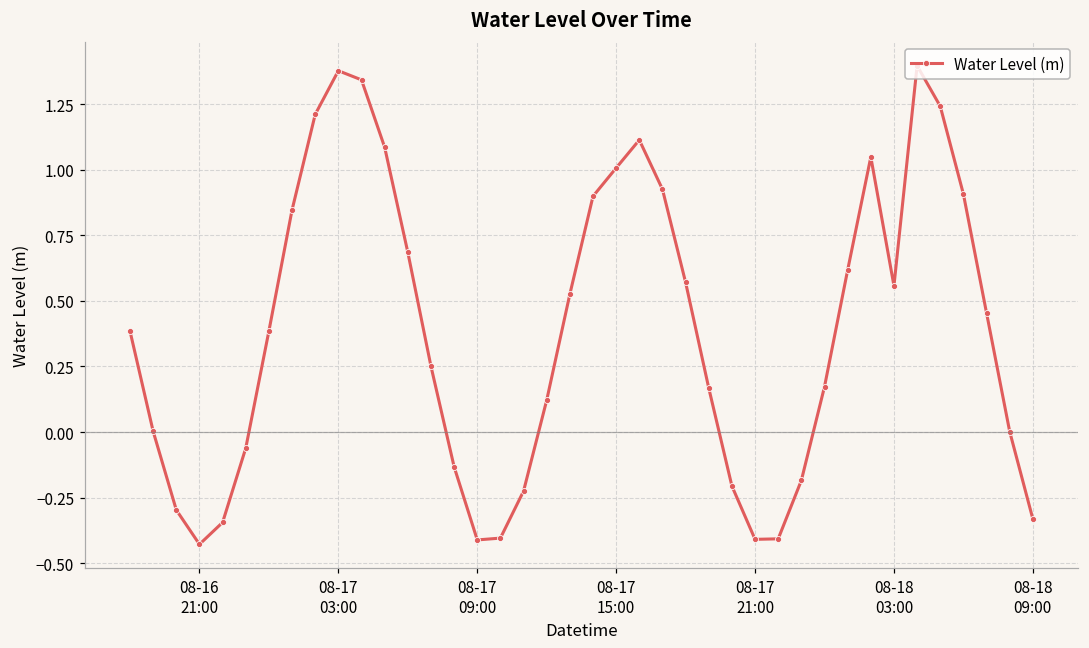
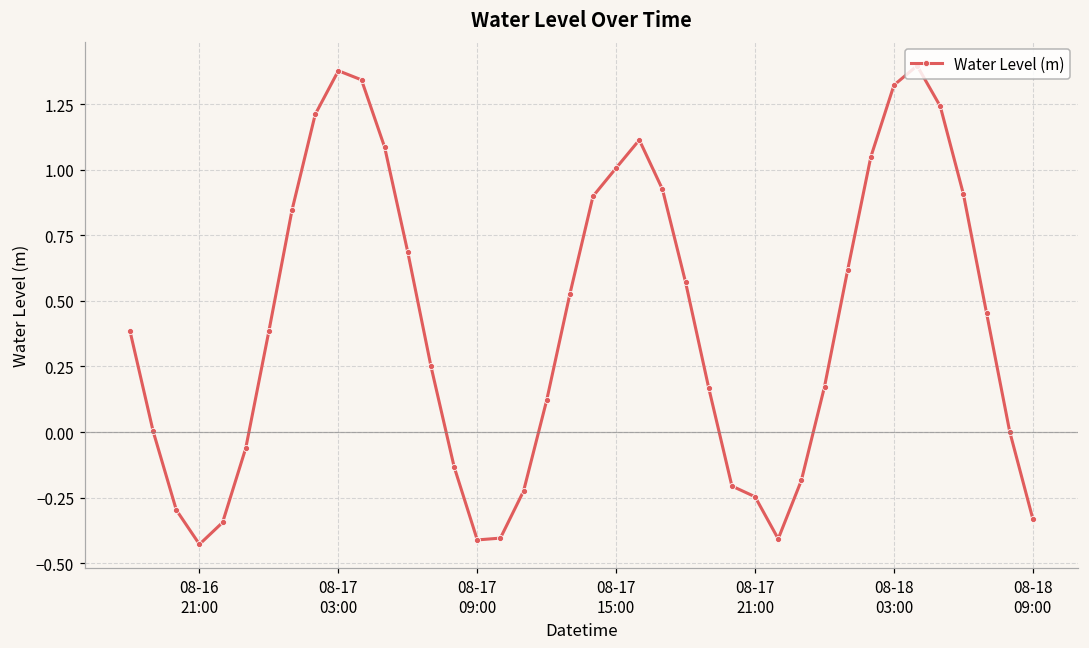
  {
    "08-16 21:00": -0.43,
    "08-17 03:00": 1.38,
    "08-17 09:00": -0.41,
    "08-17 15:00": 1.01,
-   "08-17 21:00": -0.41,
-   "08-18 03:00": 0.56,
+   "08-17 21:00": -0.25,
+   "08-18 03:00": 1.32,
    "08-18 09:00": -0.33
  }
